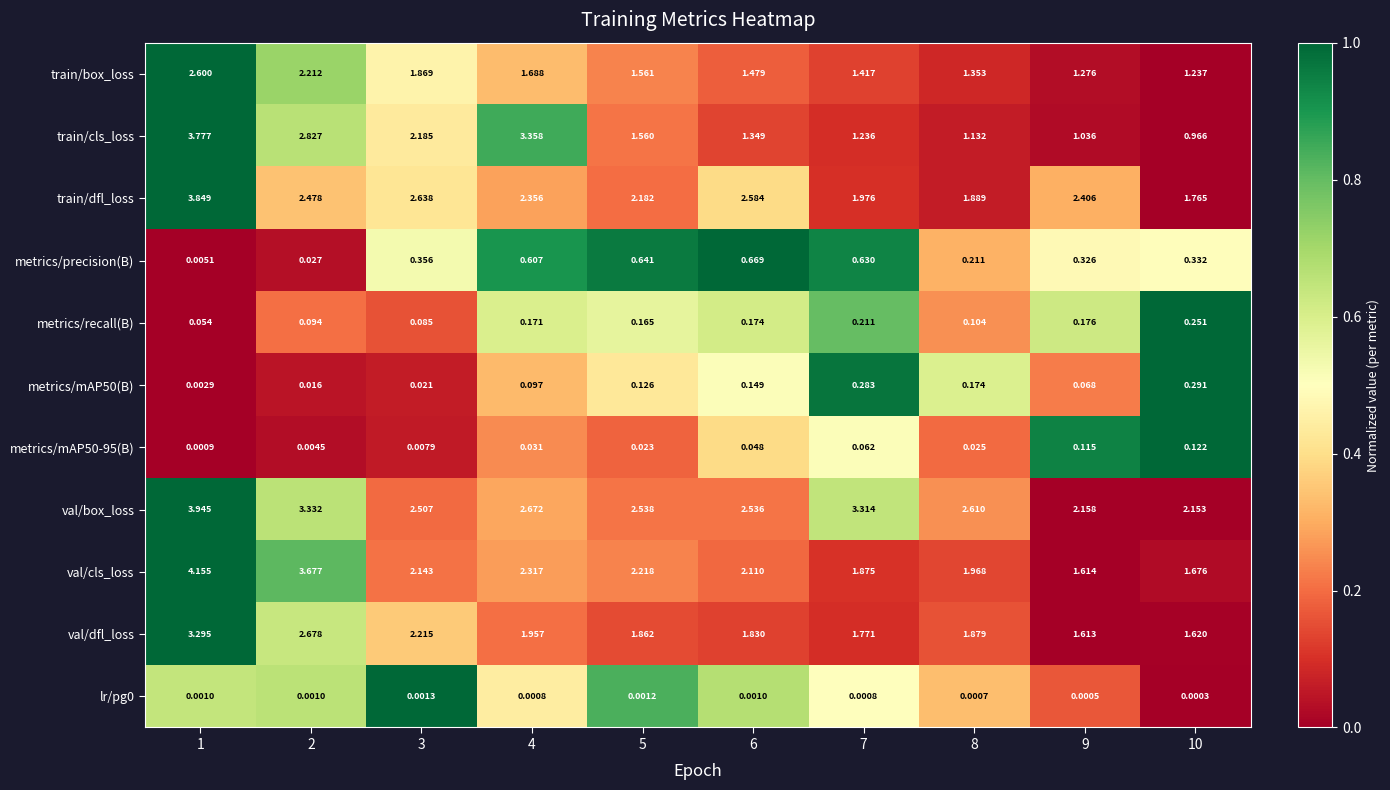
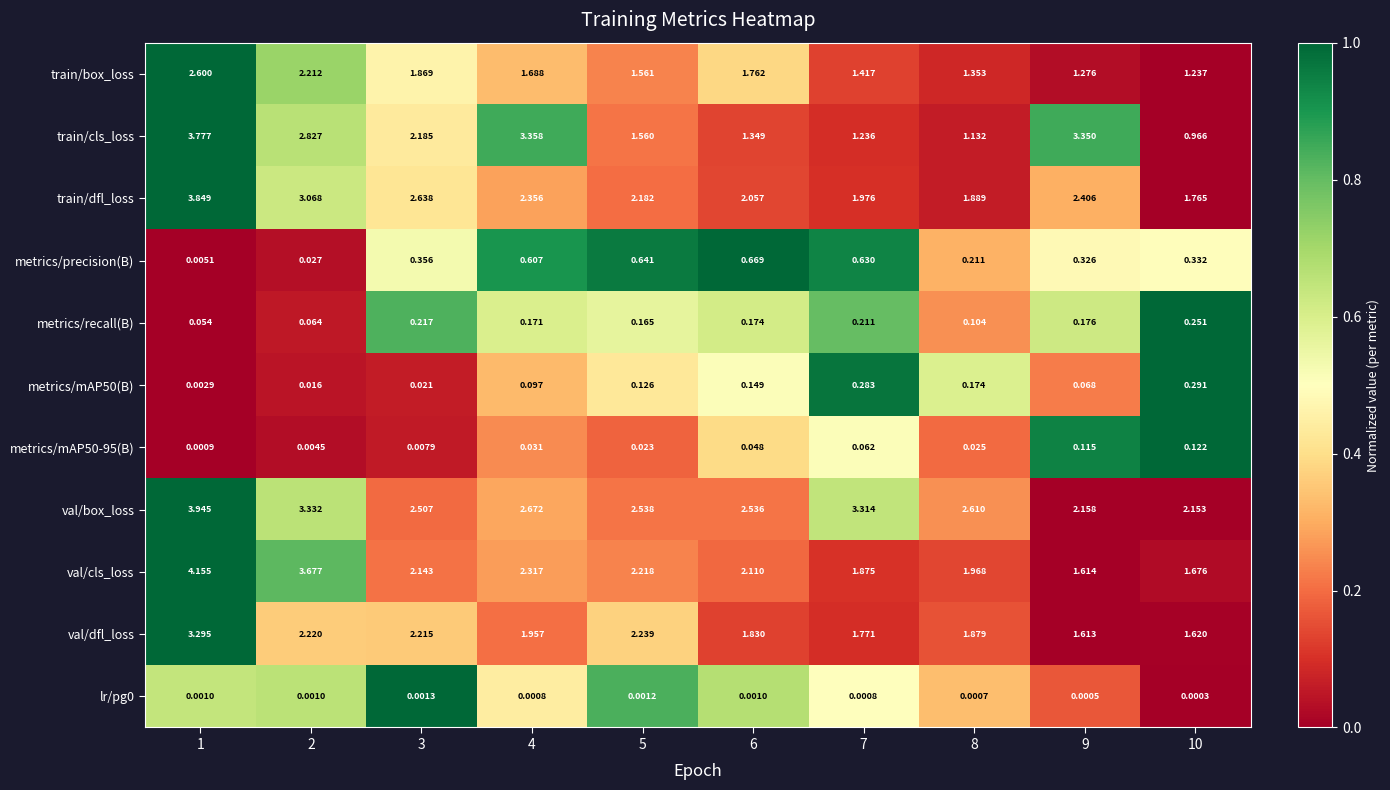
  {
    "train/box_loss": {
      "1": 2.600,
      "2": 2.212,
      "3": 1.869,
      "4": 1.688,
      "5": 1.561,
-     "6": 1.479,
+     "6": 1.762,
      "7": 1.417,
      "8": 1.353,
      "9": 1.276,
      "10": 1.237
    },
    "train/cls_loss": {
      "1": 3.777,
      "2": 2.827,
      "3": 2.185,
      "4": 3.358,
      "5": 1.560,
      "6": 1.349,
      "7": 1.236,
      "8": 1.132,
-     "9": 1.036,
+     "9": 3.350,
      "10": 0.966
    },
    "train/dfl_loss": {
      "1": 3.849,
-     "2": 2.478,
+     "2": 3.068,
      "3": 2.638,
      "4": 2.356,
      "5": 2.182,
-     "6": 2.584,
+     "6": 2.057,
      "7": 1.976,
      "8": 1.889,
      "9": 2.406,
      "10": 1.765
    },
    "metrics/precision(B)": {
      "1": 0.0051,
      "2": 0.027,
      "3": 0.356,
      "4": 0.607,
      "5": 0.641,
      "6": 0.669,
      "7": 0.630,
      "8": 0.211,
      "9": 0.326,
      "10": 0.332
    },
    "metrics/recall(B)": {
      "1": 0.054,
-     "2": 0.094,
-     "3": 0.085,
+     "2": 0.064,
+     "3": 0.217,
      "4": 0.171,
      "5": 0.165,
      "6": 0.174,
      "7": 0.211,
      "8": 0.104,
      "9": 0.176,
      "10": 0.251
    },
    "metrics/mAP50(B)": {
      "1": 0.0029,
      "2": 0.016,
      "3": 0.021,
      "4": 0.097,
      "5": 0.126,
      "6": 0.149,
      "7": 0.283,
      "8": 0.174,
      "9": 0.068,
      "10": 0.291
    },
    "metrics/mAP50-95(B)": {
      "1": 0.0009,
      "2": 0.0045,
      "3": 0.0079,
      "4": 0.031,
      "5": 0.023,
      "6": 0.048,
      "7": 0.062,
      "8": 0.025,
      "9": 0.115,
      "10": 0.122
    },
    "val/box_loss": {
      "1": 3.945,
      "2": 3.332,
      "3": 2.507,
      "4": 2.672,
      "5": 2.538,
      "6": 2.536,
      "7": 3.314,
      "8": 2.610,
      "9": 2.158,
      "10": 2.153
    },
    "val/cls_loss": {
      "1": 4.155,
      "2": 3.677,
      "3": 2.143,
      "4": 2.317,
      "5": 2.218,
      "6": 2.110,
      "7": 1.875,
      "8": 1.968,
      "9": 1.614,
      "10": 1.676
    },
    "val/dfl_loss": {
      "1": 3.295,
-     "2": 2.678,
+     "2": 2.220,
      "3": 2.215,
      "4": 1.957,
-     "5": 1.862,
+     "5": 2.239,
      "6": 1.830,
      "7": 1.771,
      "8": 1.879,
      "9": 1.613,
      "10": 1.620
    },
    "lr/pg0": {
      "1": 0.0010,
      "2": 0.0010,
      "3": 0.0013,
      "4": 0.0008,
      "5": 0.0012,
      "6": 0.0010,
      "7": 0.0008,
      "8": 0.0007,
      "9": 0.0005,
      "10": 0.0003
    }
  }
